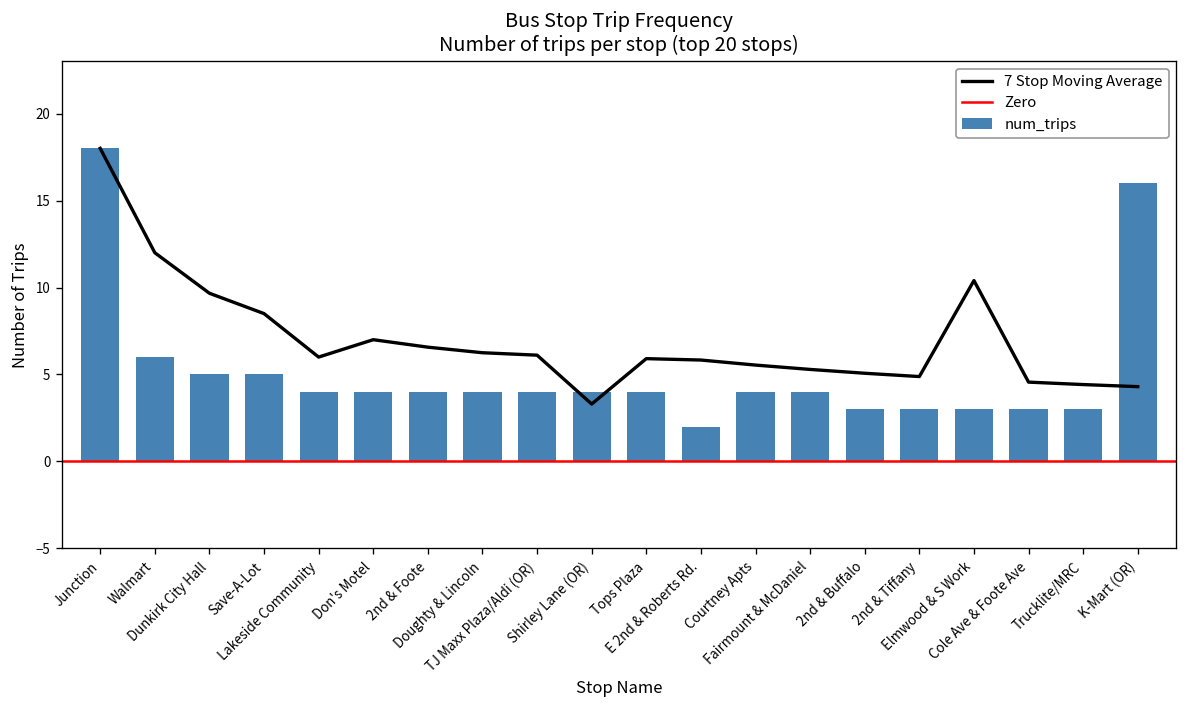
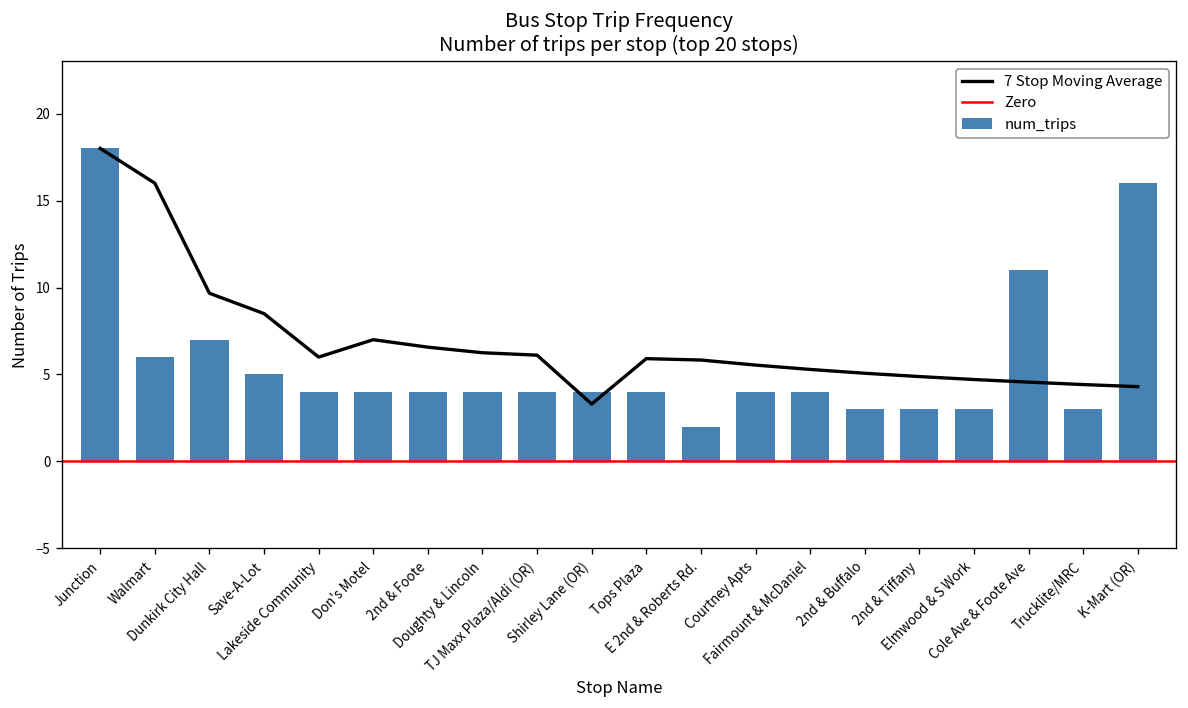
  {
    "7 Stop Moving Average": {
      "Junction": 18.0,
-     "Walmart": 12,
+     "Walmart": 16,
      "Dunkirk City Hall": 9.7,
      "Save-A-Lot": 8.5,
      "Lakeside Community": 6.0,
      "Don's Motel": 7.0,
      "2nd & Foote": 6.6,
      "Doughty & Lincoln": 6.3,
      "TJ Maxx Plaza/Aldi (OR)": 6.1,
      "Shirley Lane (OR)": 3.3,
      "Tops Plaza": 5.9,
      "E 2nd & Roberts Rd.": 5.8,
      "Courtney Apts": 5.5,
      "Fairmount & McDaniel": 5.3,
      "2nd & Buffalo": 5.1,
      "2nd & Tiffany": 4.9,
-     "Elmwood & S Work": 10.4,
+     "Elmwood & S Work": 4.7,
      "Cole Ave & Foote Ave": 4.6,
      "Trucklite/MRC": 4.4,
      "K-Mart (OR)": 4.3
    },
    "num_trips": {
      "Junction": 18,
      "Walmart": 6,
-     "Dunkirk City Hall": 5,
+     "Dunkirk City Hall": 7,
      "Save-A-Lot": 5,
      "Lakeside Community": 4,
      "Don's Motel": 4,
      "2nd & Foote": 4,
      "Doughty & Lincoln": 4,
      "TJ Maxx Plaza/Aldi (OR)": 4,
      "Shirley Lane (OR)": 4,
      "Tops Plaza": 4,
      "E 2nd & Roberts Rd.": 2,
      "Courtney Apts": 4,
      "Fairmount & McDaniel": 4,
      "2nd & Buffalo": 3,
      "2nd & Tiffany": 3,
      "Elmwood & S Work": 3,
-     "Cole Ave & Foote Ave": 3,
+     "Cole Ave & Foote Ave": 11,
      "Trucklite/MRC": 3,
      "K-Mart (OR)": 16
    }
  }
